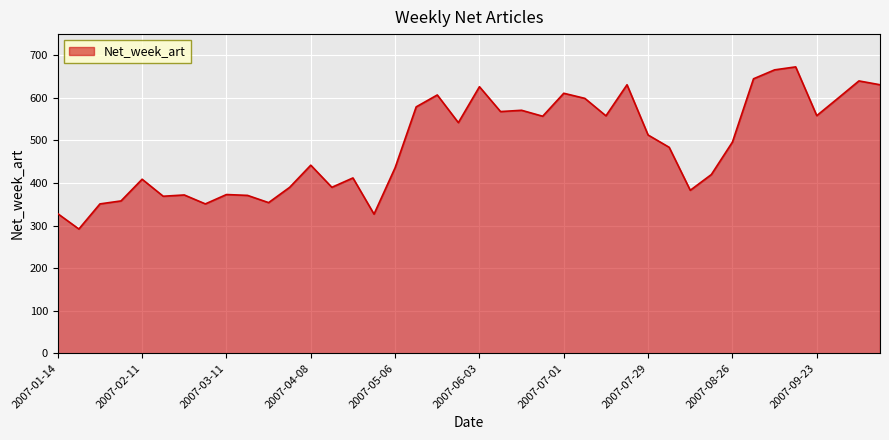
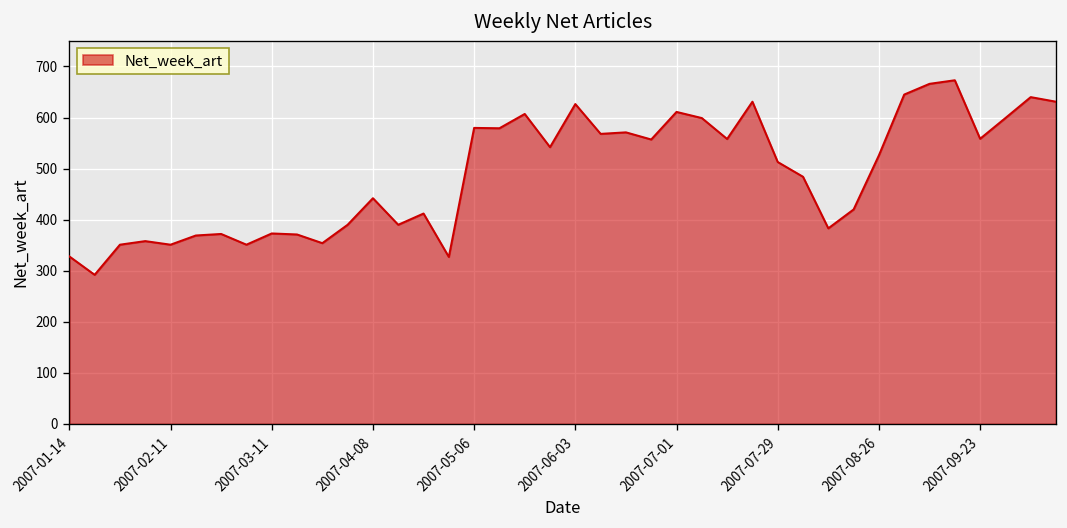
  {
    "2007-01-14": 330,
-   "2007-02-11": 410,
+   "2007-02-11": 350,
    "2007-03-11": 370,
    "2007-04-08": 440,
-   "2007-05-06": 440,
+   "2007-05-06": 580,
    "2007-06-03": 630,
    "2007-07-01": 610,
    "2007-07-29": 510,
-   "2007-08-26": 500,
+   "2007-08-26": 530,
    "2007-09-23": 560
  }
